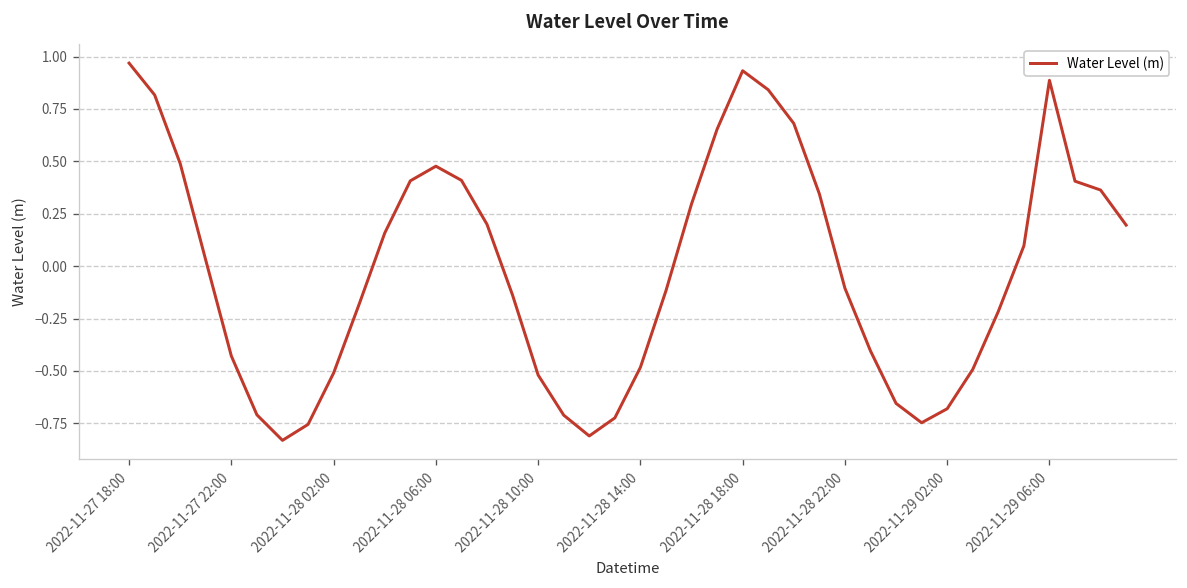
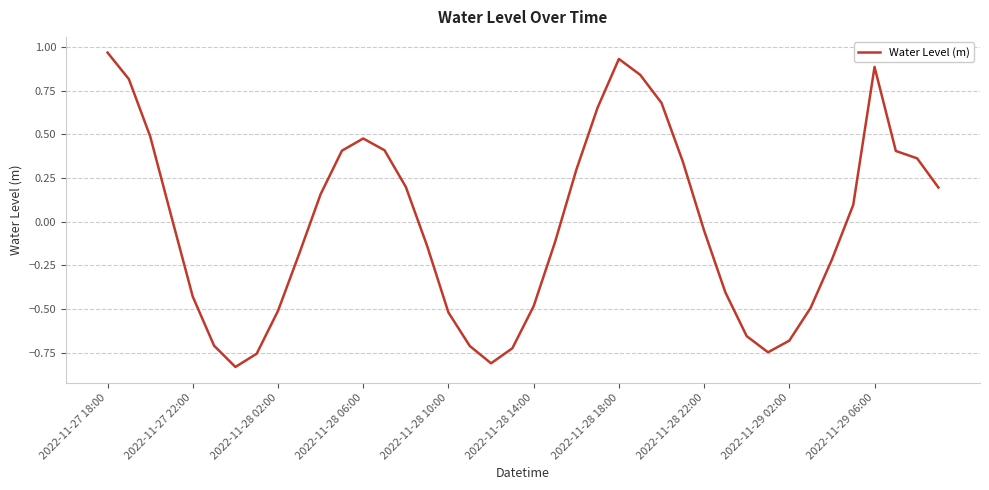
  {
    "2022-11-27 18:00": 0.97,
    "2022-11-27 22:00": -0.43,
    "2022-11-28 02:00": -0.51,
    "2022-11-28 06:00": 0.48,
    "2022-11-28 10:00": -0.52,
    "2022-11-28 14:00": -0.48,
    "2022-11-28 18:00": 0.93,
-   "2022-11-28 22:00": -0.11,
+   "2022-11-28 22:00": -0.05,
    "2022-11-29 02:00": -0.68,
    "2022-11-29 06:00": 0.89
  }
